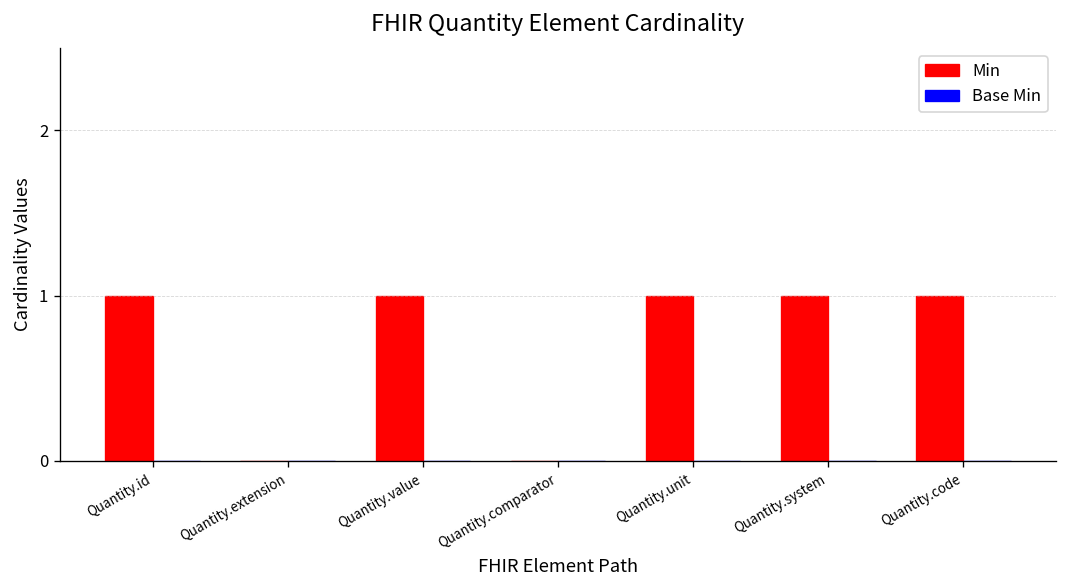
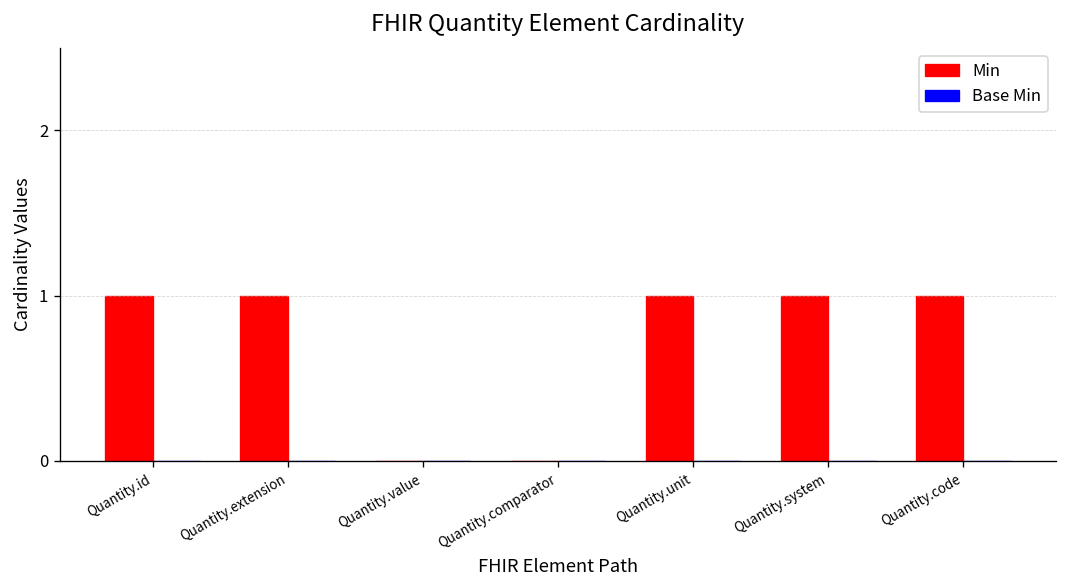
  {
    "Min": {
      "Quantity.id": 1,
-     "Quantity.extension": 0,
-     "Quantity.value": 1,
+     "Quantity.extension": 1,
+     "Quantity.value": 0,
      "Quantity.comparator": 0,
      "Quantity.unit": 1,
      "Quantity.system": 1,
      "Quantity.code": 1
    },
    "Base Min": {
      "Quantity.id": 0,
      "Quantity.extension": 0,
      "Quantity.value": 0,
      "Quantity.comparator": 0,
      "Quantity.unit": 0,
      "Quantity.system": 0,
      "Quantity.code": 0
    }
  }
